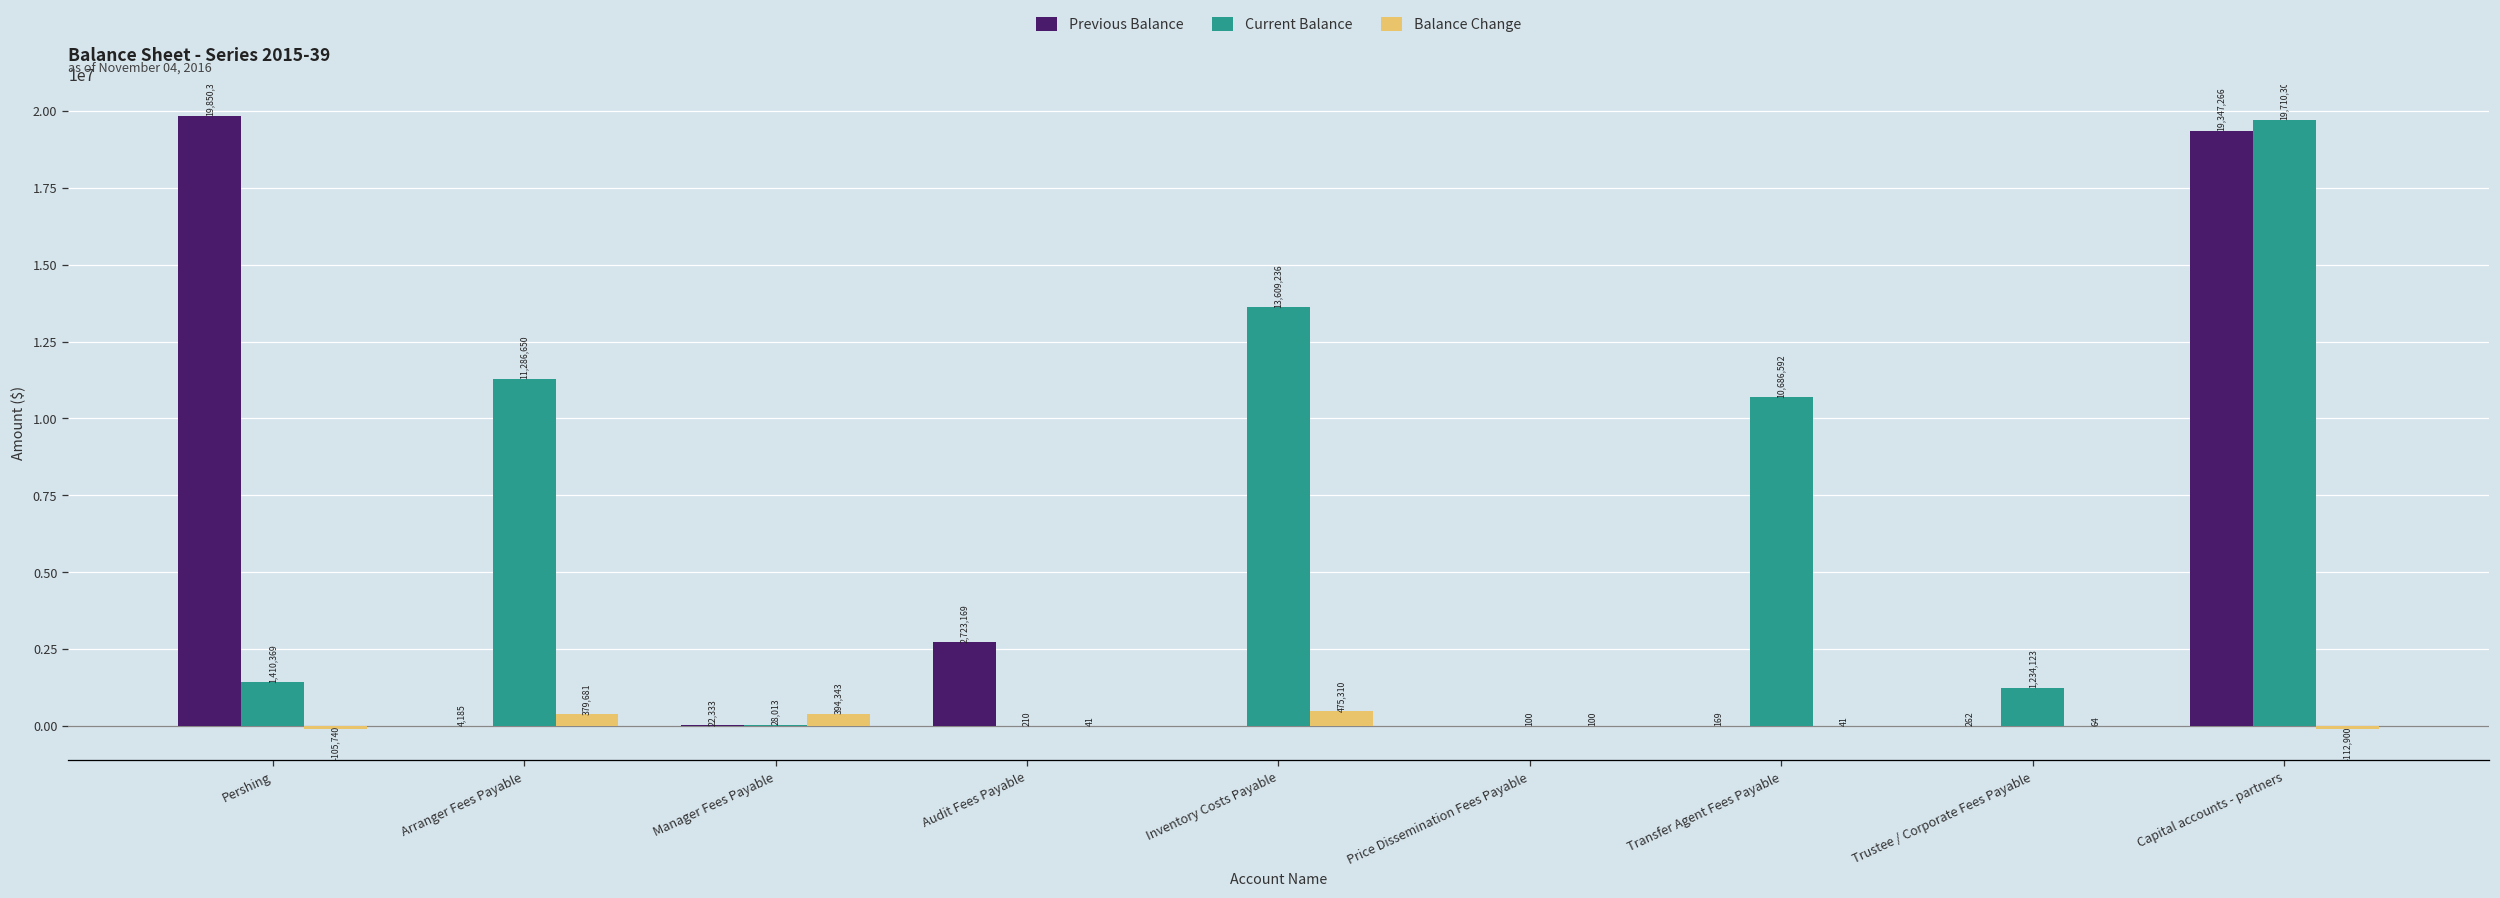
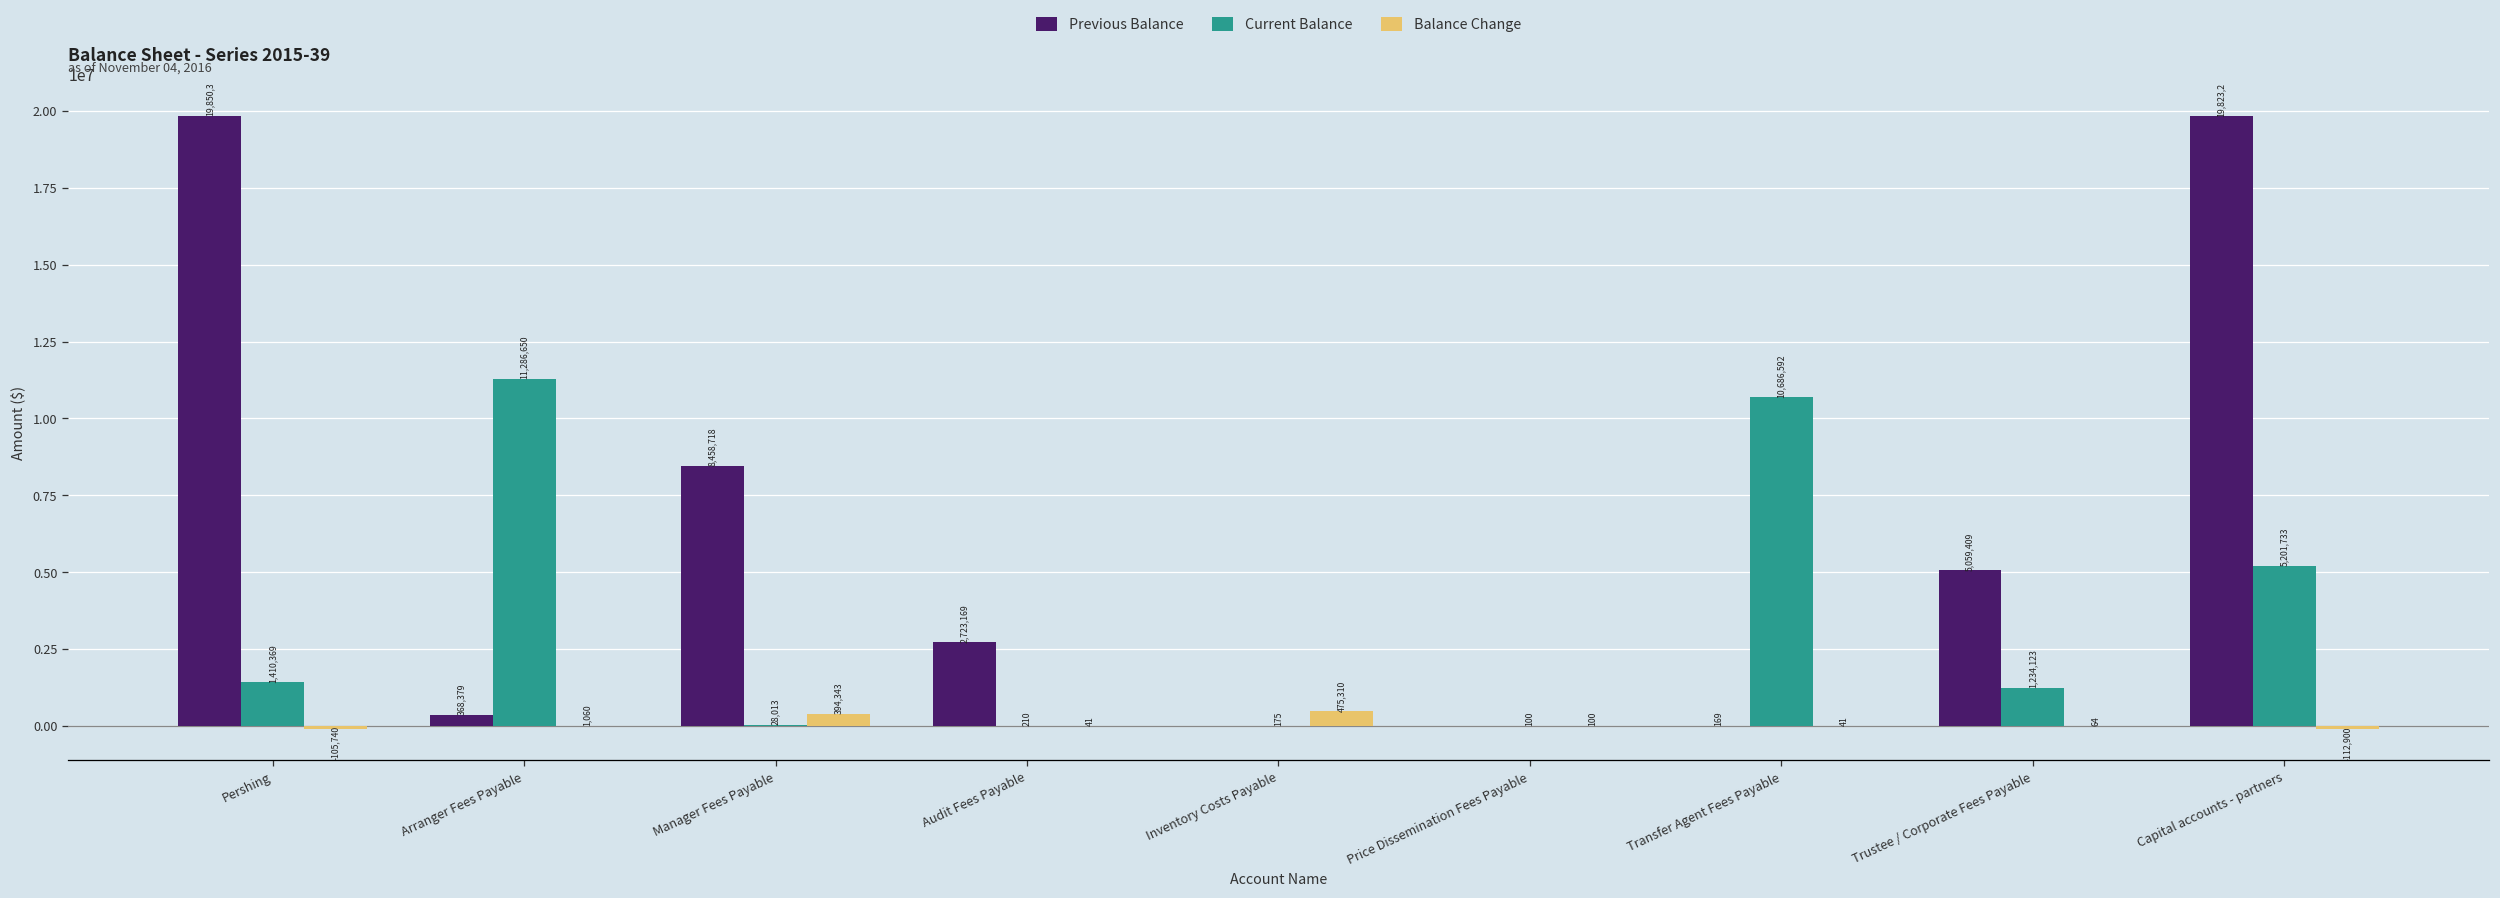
  {
    "Previous Balance": {
      "Pershing": "19,850,326",
-     "Arranger Fees Payable": "4,185",
-     "Manager Fees Payable": "22,333",
+     "Arranger Fees Payable": "368,379",
+     "Manager Fees Payable": "8,458,718",
      "Audit Fees Payable": "2,723,169",
      "Transfer Agent Fees Payable": "169",
-     "Trustee / Corporate Fees Payable": "262",
-     "Capital accounts - partners": "19,347,266"
+     "Trustee / Corporate Fees Payable": "5,059,409",
+     "Capital accounts - partners": "19,823,208"
    },
    "Current Balance": {
      "Pershing": "1,410,369",
      "Arranger Fees Payable": "11,286,650",
      "Manager Fees Payable": "28,013",
      "Audit Fees Payable": "210",
-     "Inventory Costs Payable": "13,609,236",
+     "Inventory Costs Payable": "175",
      "Price Dissemination Fees Payable": "100",
      "Transfer Agent Fees Payable": "10,686,592",
      "Trustee / Corporate Fees Payable": "1,234,123",
-     "Capital accounts - partners": "19,710,307"
+     "Capital accounts - partners": "5,201,733"
    },
    "Balance Change": {
      "Pershing": "-105,740",
-     "Arranger Fees Payable": "379,681",
+     "Arranger Fees Payable": "1,060",
      "Manager Fees Payable": "394,343",
      "Audit Fees Payable": "41",
      "Inventory Costs Payable": "475,310",
      "Price Dissemination Fees Payable": "100",
      "Transfer Agent Fees Payable": "41",
      "Trustee / Corporate Fees Payable": "64",
      "Capital accounts - partners": "-112,900"
    }
  }
